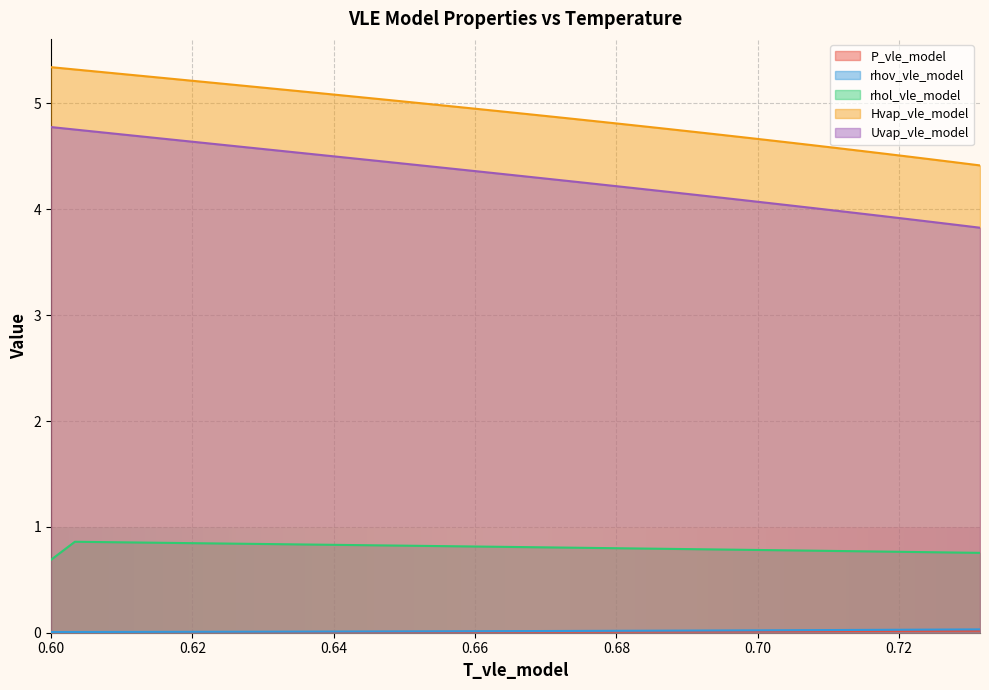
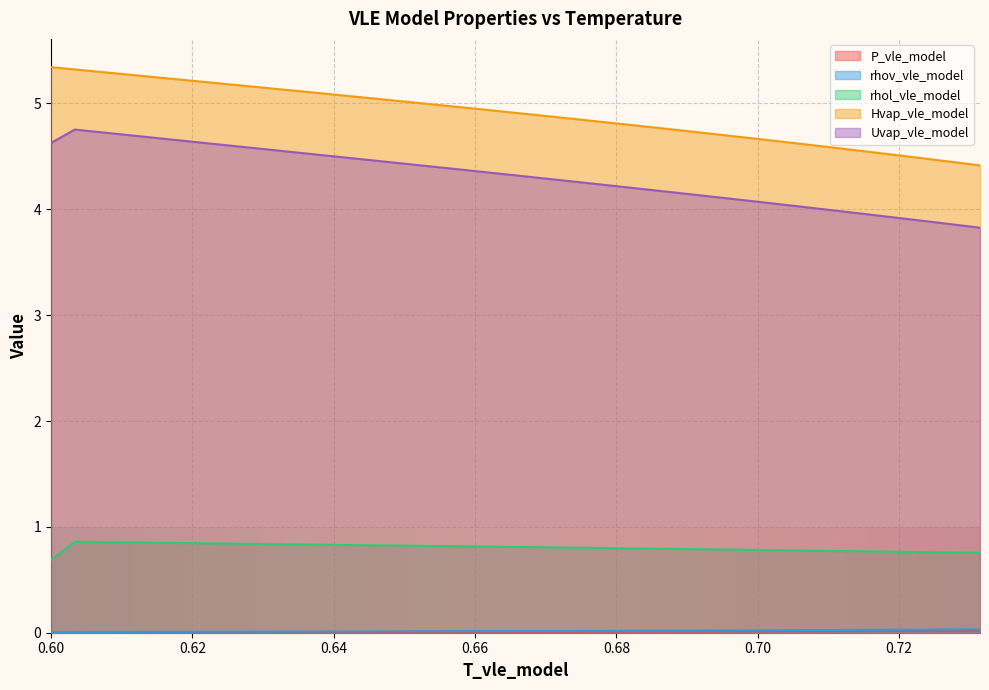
  {
    "rhol_vle_model": {
      "0.60": 0.69
    },
    "Hvap_vle_model": {
      "0.60": 5.34
    },
    "Uvap_vle_model": {
-     "0.60": 4.78
+     "0.60": 4.63
    }
  }
